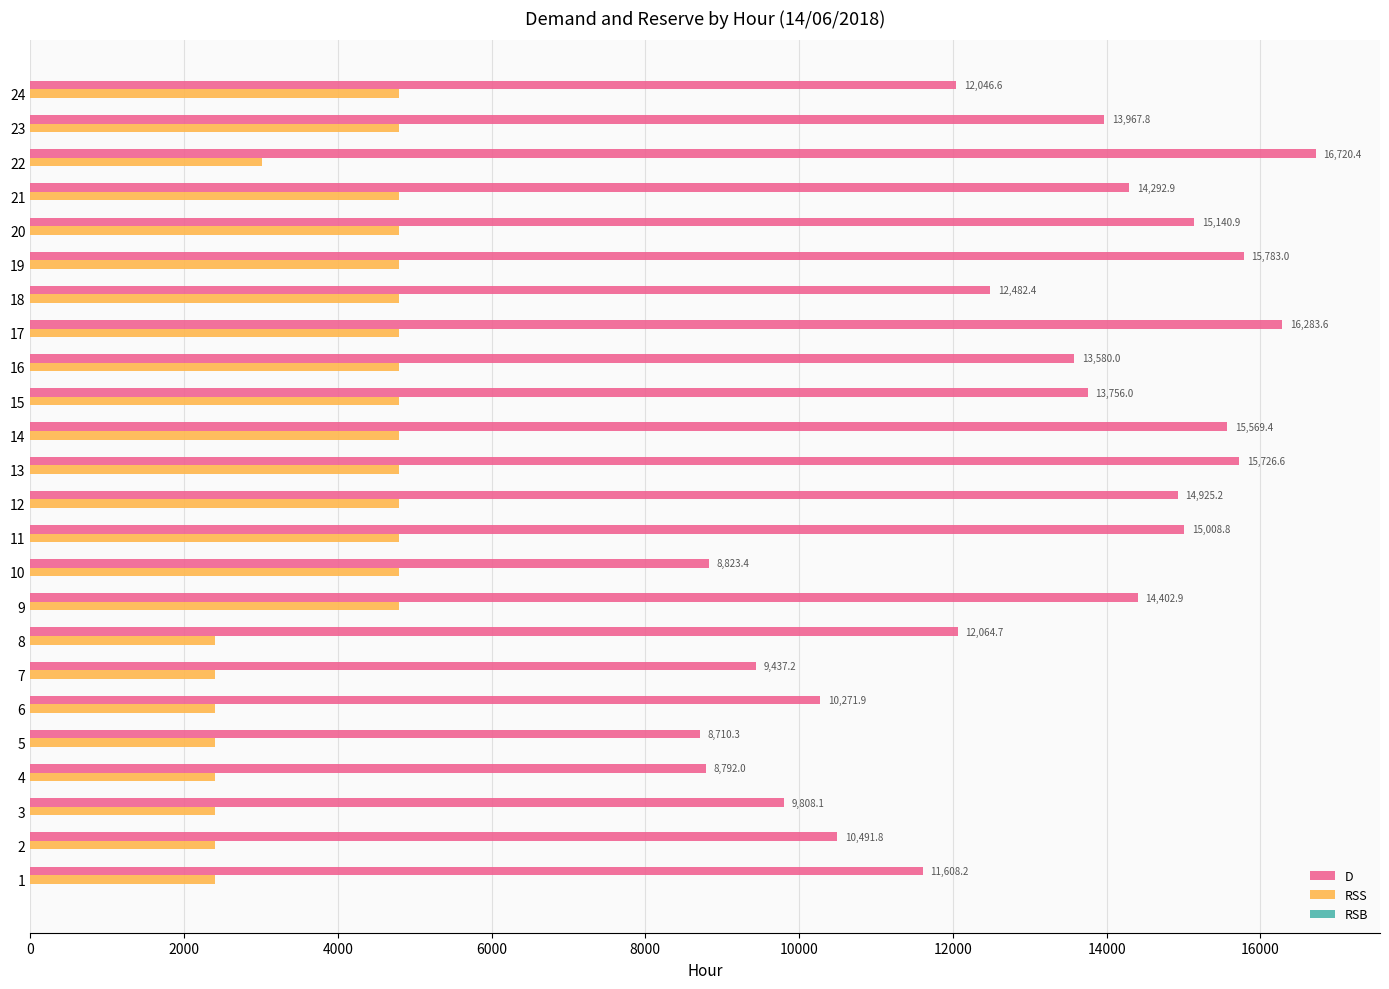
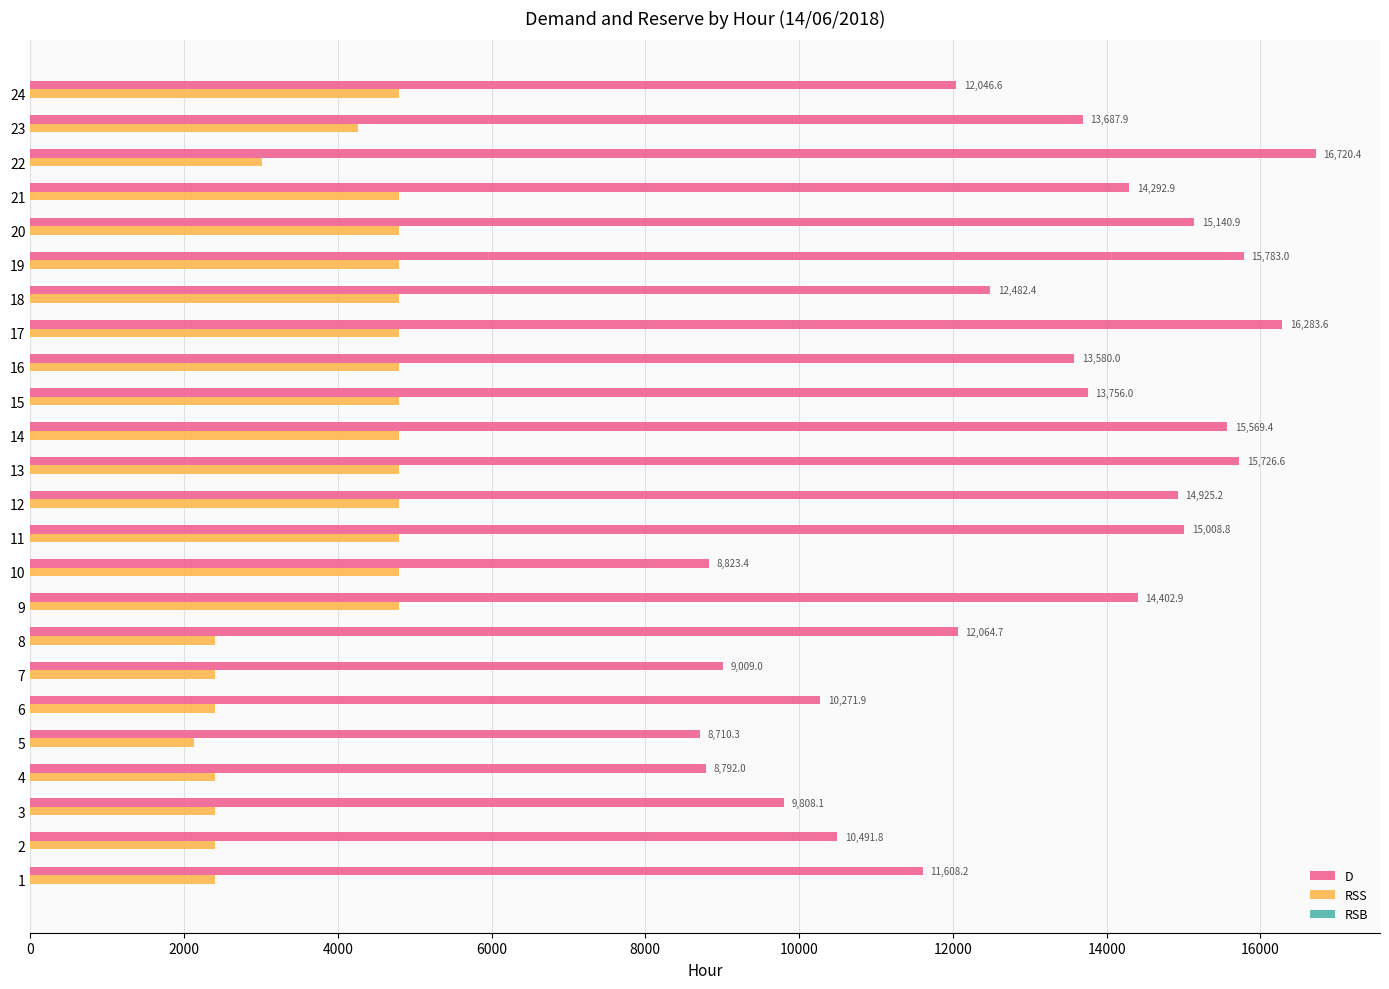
  {
    "D": {
      "24": "12,046.6",
-     "23": "13,967.8",
+     "23": "13,687.9",
      "22": "16,720.4",
      "21": "14,292.9",
      "20": "15,140.9",
      "19": "15,783.0",
      "18": "12,482.4",
      "17": "16,283.6",
      "16": "13,580.0",
      "15": "13,756.0",
      "14": "15,569.4",
      "13": "15,726.6",
      "12": "14,925.2",
      "11": "15,008.8",
      "10": "8,823.4",
      "9": "14,402.9",
      "8": "12,064.7",
-     "7": "9,437.2",
+     "7": "9,009.0",
      "6": "10,271.9",
      "5": "8,710.3",
      "4": "8,792.0",
      "3": "9,808.1",
      "2": "10,491.8",
      "1": "11,608.2"
    },
    "RSS": {
      "24": "4800",
-     "23": "4800",
+     "23": "4300",
      "22": "3000",
      "21": "4800",
      "20": "4800",
      "19": "4800",
      "18": "4800",
      "17": "4800",
      "16": "4800",
      "15": "4800",
      "14": "4800",
      "13": "4800",
      "12": "4800",
      "11": "4800",
      "10": "4800",
      "9": "4800",
      "8": "2400",
      "7": "2400",
      "6": "2400",
-     "5": "2400",
+     "5": "2100",
      "4": "2400",
      "3": "2400",
      "2": "2400",
      "1": "2400"
    },
    "RSB": {
      "24": "0",
      "23": "0",
      "22": "0",
      "21": "0",
      "20": "0",
      "19": "0",
      "18": "0",
      "17": "0",
      "16": "0",
      "15": "0",
      "14": "0",
      "13": "0",
      "12": "0",
      "11": "0",
      "10": "0",
      "9": "0",
      "8": "0",
      "7": "0",
      "6": "0",
      "5": "0",
      "4": "0",
      "3": "0",
      "2": "0",
      "1": "0"
    }
  }
